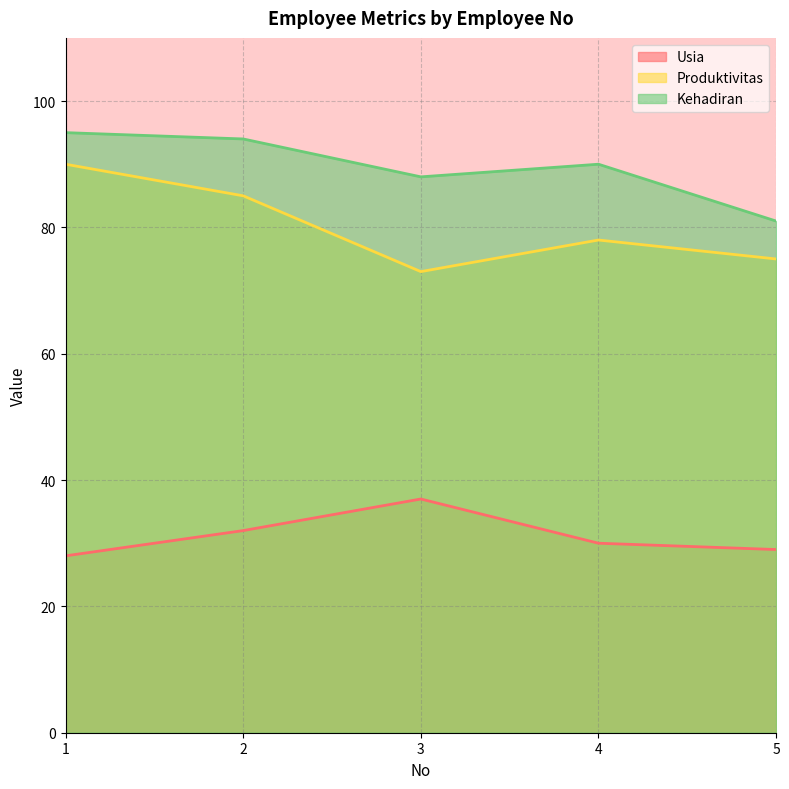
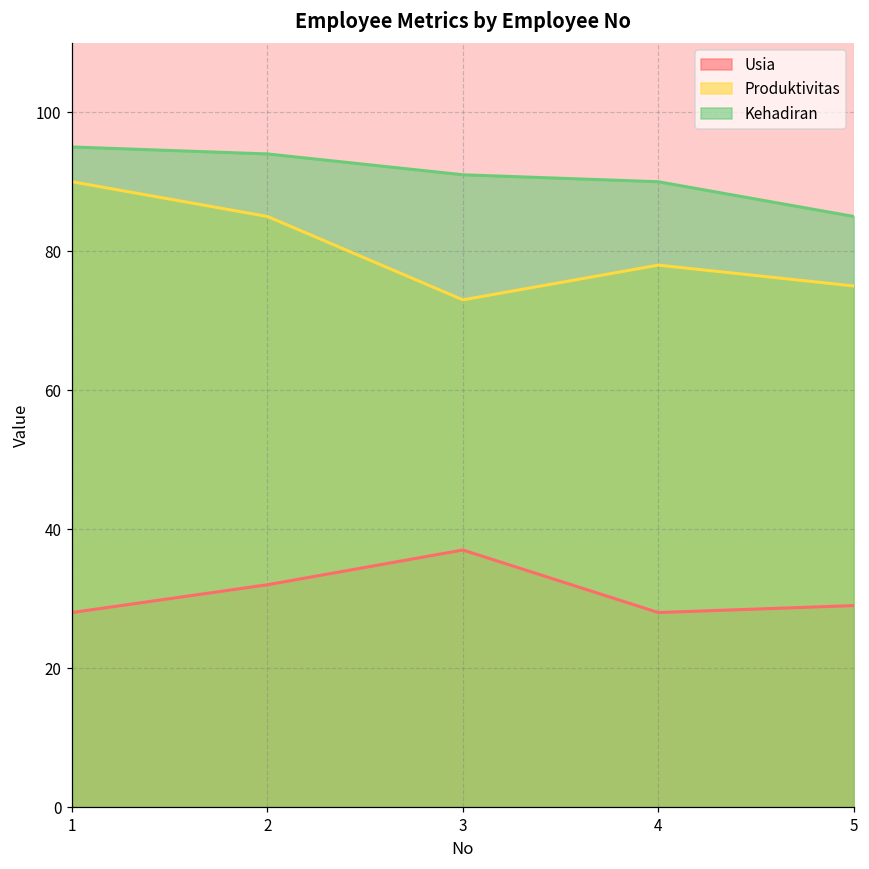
  {
    "Usia": {
      "1": 28,
      "2": 32,
      "3": 37,
-     "4": 30,
+     "4": 28,
      "5": 29
    },
    "Produktivitas": {
      "1": 90,
      "2": 85,
      "3": 73,
      "4": 78,
      "5": 75
    },
    "Kehadiran": {
      "1": 95,
      "2": 94,
-     "3": 88,
+     "3": 91,
      "4": 90,
-     "5": 81
+     "5": 85
    }
  }
